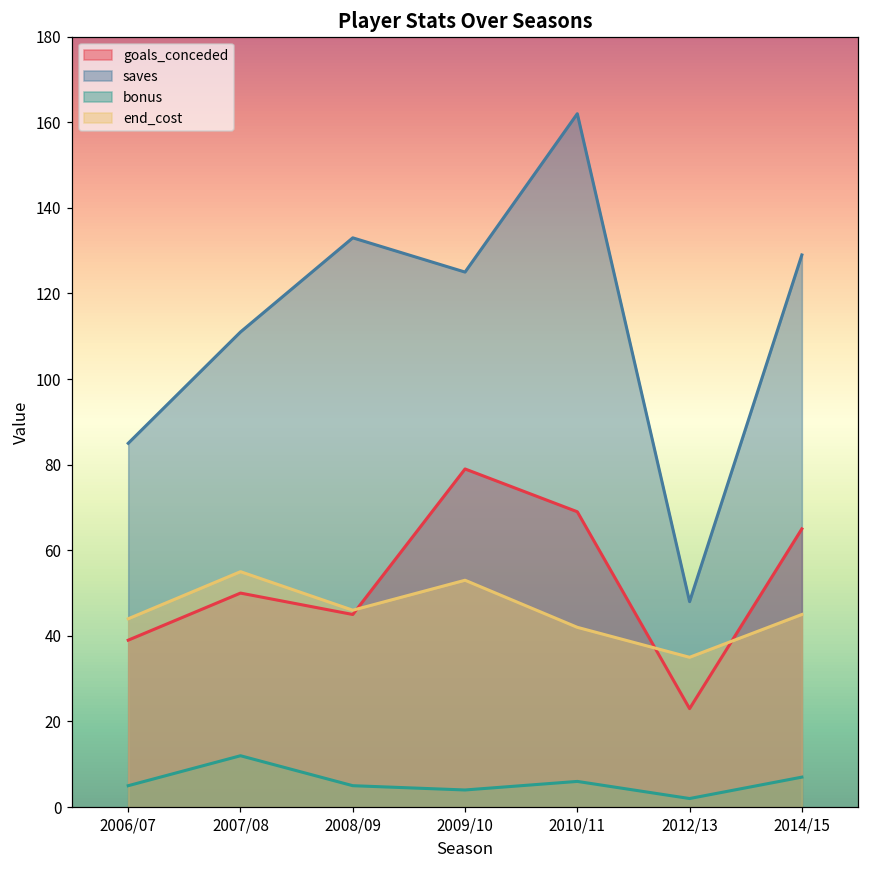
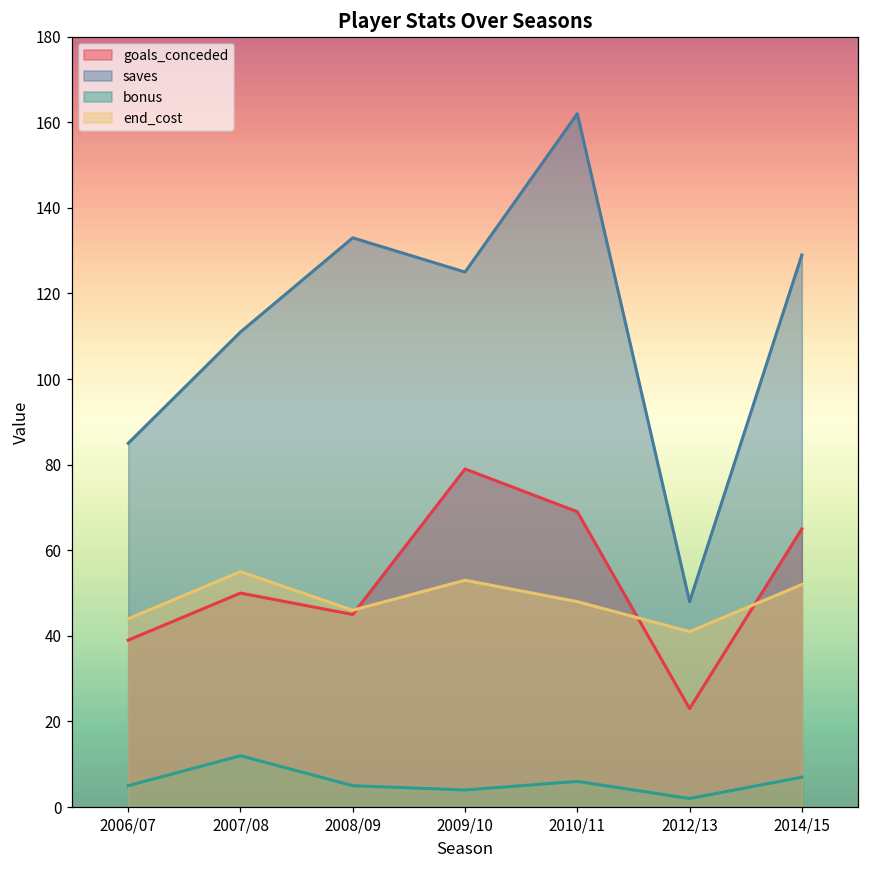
  {
    "goals_conceded": {
      "2006/07": 39,
      "2007/08": 50,
      "2008/09": 45,
      "2009/10": 79,
      "2010/11": 69,
      "2012/13": 23,
      "2014/15": 65
    },
    "end_cost": {
      "2006/07": 44,
      "2007/08": 55,
      "2008/09": 46,
      "2009/10": 53,
-     "2010/11": 42,
-     "2012/13": 35,
-     "2014/15": 45
+     "2010/11": 48,
+     "2012/13": 41,
+     "2014/15": 52
    }
  }
